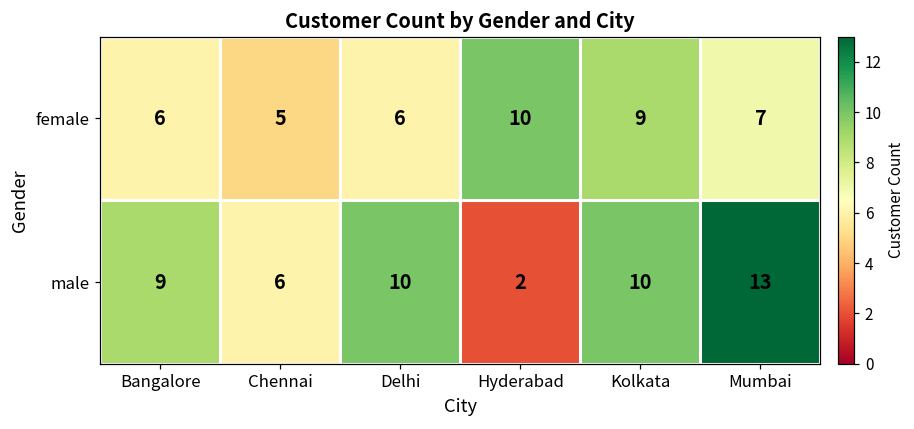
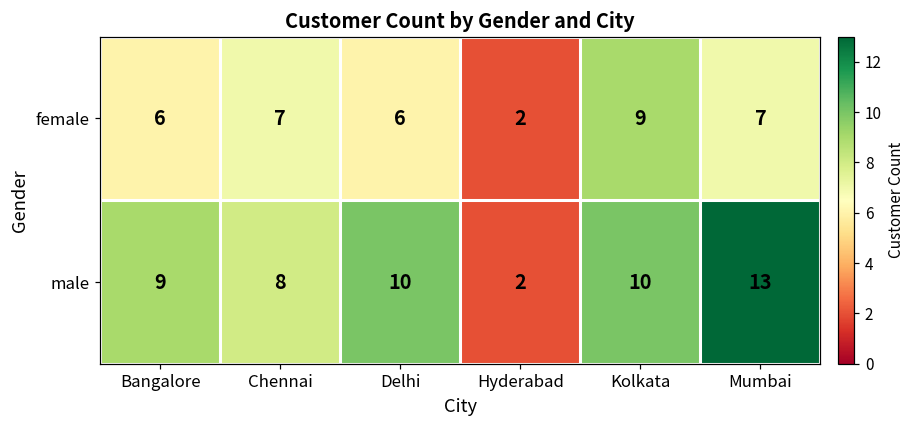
  {
    "female": {
      "Bangalore": 6,
-     "Chennai": 5,
+     "Chennai": 7,
      "Delhi": 6,
-     "Hyderabad": 10,
+     "Hyderabad": 2,
      "Kolkata": 9,
      "Mumbai": 7
    },
    "male": {
      "Bangalore": 9,
-     "Chennai": 6,
+     "Chennai": 8,
      "Delhi": 10,
      "Hyderabad": 2,
      "Kolkata": 10,
      "Mumbai": 13
    }
  }
